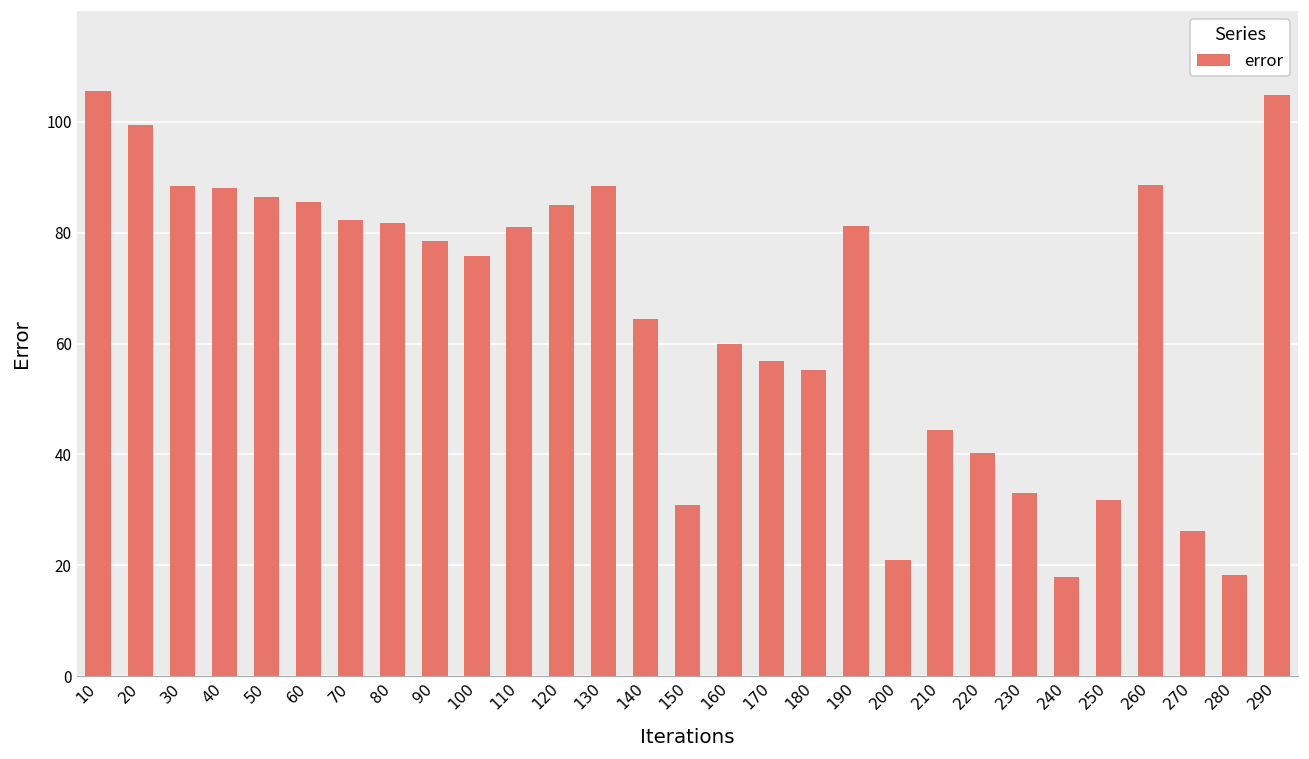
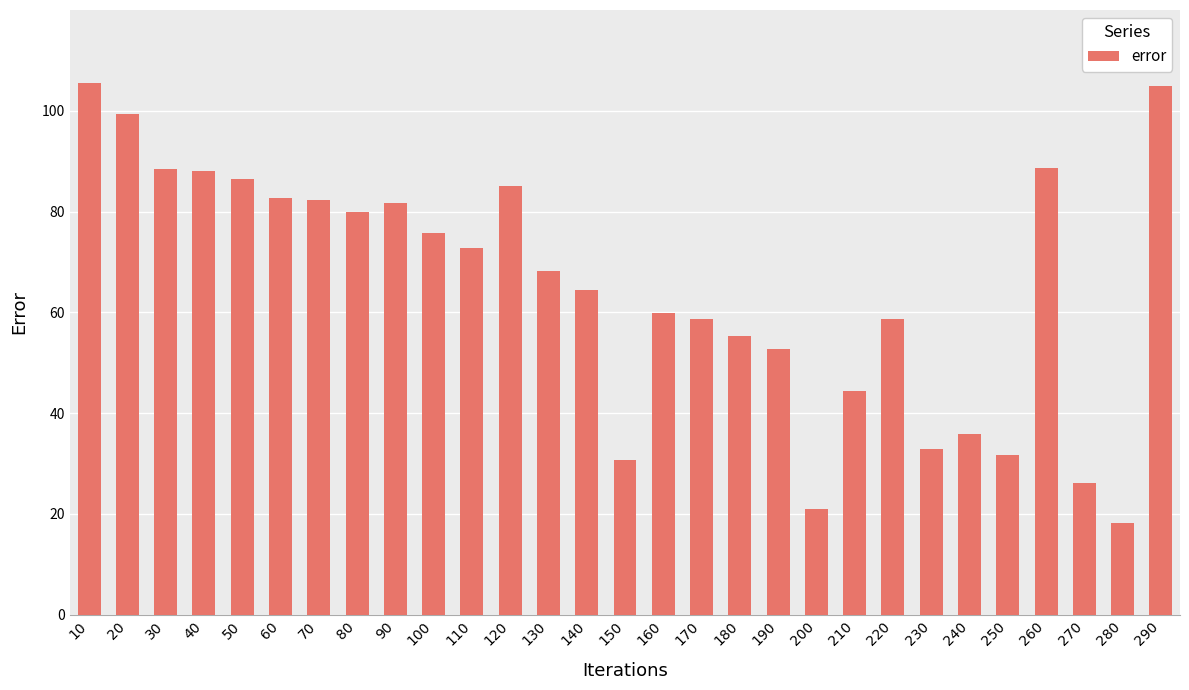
  {
    "10": 106,
    "20": 99,
    "30": 88,
    "40": 88,
    "50": 86,
-   "60": 86,
+   "60": 83,
    "70": 82,
-   "80": 82,
-   "90": 78,
+   "80": 80,
+   "90": 82,
    "100": 76,
-   "110": 81,
+   "110": 73,
    "120": 85,
-   "130": 88,
+   "130": 68,
    "140": 64,
    "150": 31,
    "160": 60,
-   "170": 57,
+   "170": 59,
    "180": 55,
-   "190": 81,
+   "190": 53,
    "200": 21,
    "210": 44,
-   "220": 40,
+   "220": 59,
    "230": 33,
-   "240": 18,
+   "240": 36,
    "250": 32,
    "260": 89,
    "270": 26,
    "280": 18,
    "290": 105
  }
